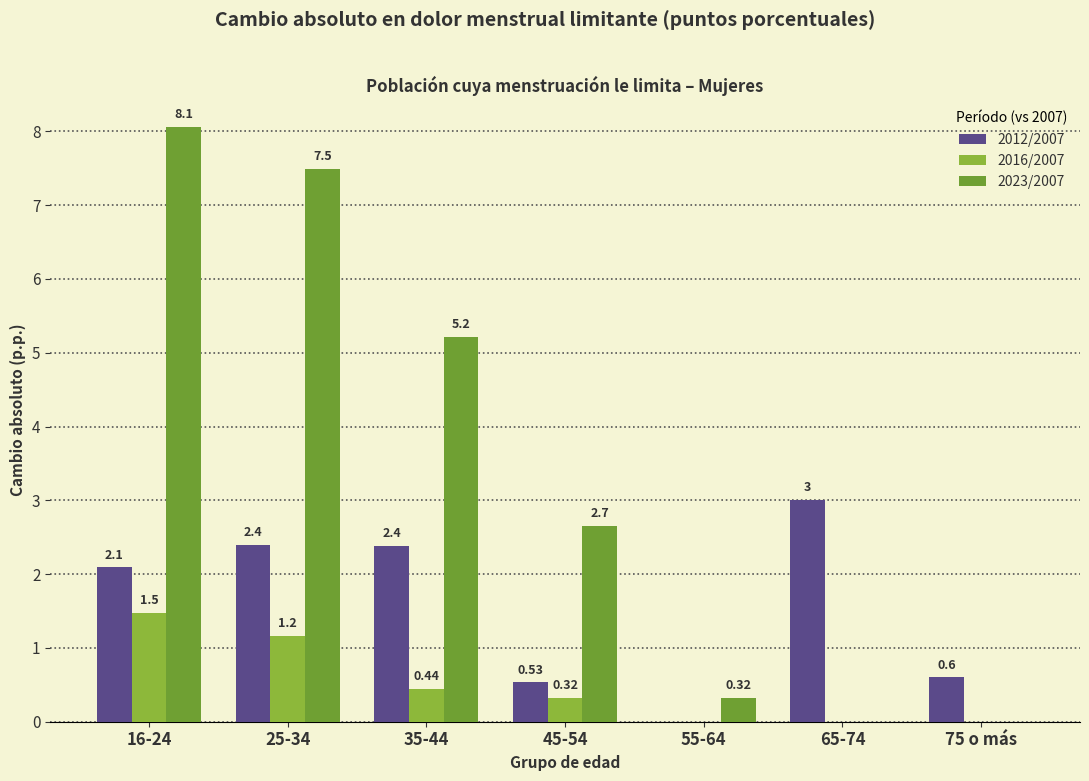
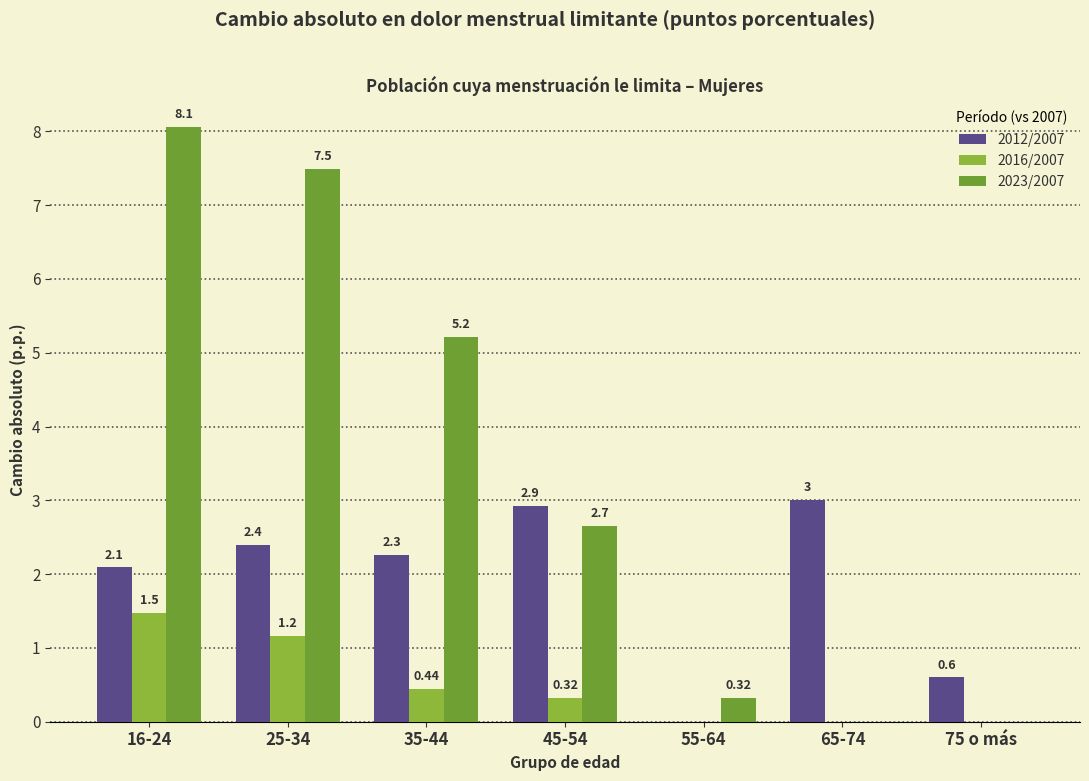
  {
    "2012/2007": {
      "16-24": 2.1,
      "25-34": 2.4,
-     "35-44": 2.4,
-     "45-54": 0.53,
+     "35-44": 2.3,
+     "45-54": 2.9,
      "65-74": 3,
      "75 o más": 0.6
    }
  }
